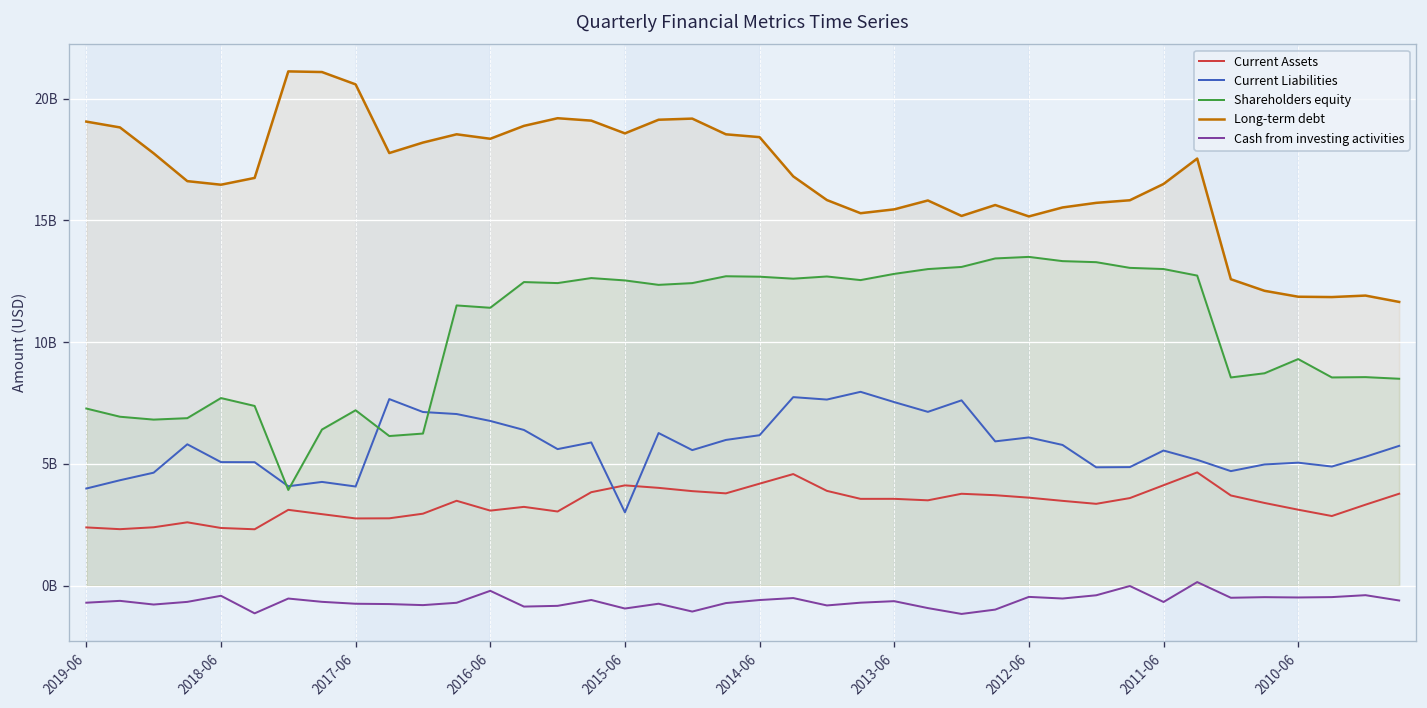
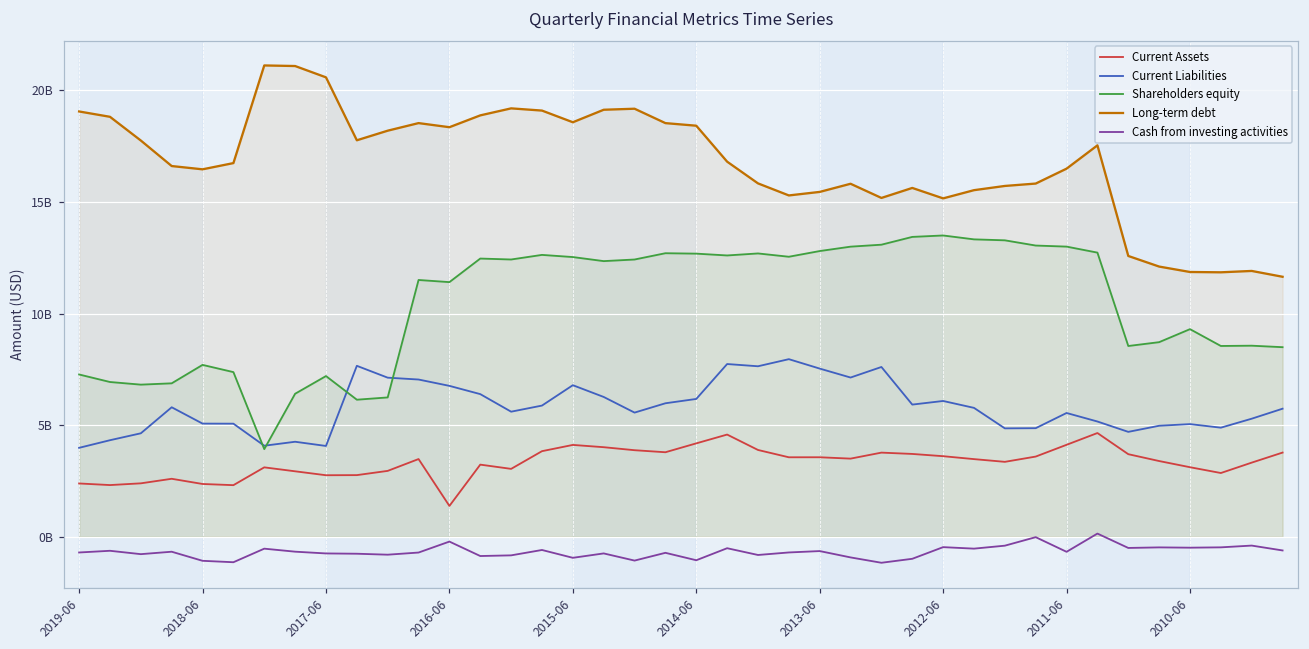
  {
    "Current Assets": {
      "2019-06": 2400000000,
      "2018-06": 2400000000,
      "2017-06": 2800000000,
-     "2016-06": 3100000000,
+     "2016-06": 1400000000,
      "2015-06": 4100000000,
      "2014-06": 4200000000,
      "2013-06": 3600000000,
      "2012-06": 3600000000,
      "2011-06": 4100000000,
      "2010-06": 3100000000
    },
    "Current Liabilities": {
      "2019-06": 4000000000,
      "2018-06": 5100000000,
      "2017-06": 4100000000,
      "2016-06": 6800000000,
-     "2015-06": 3000000000,
+     "2015-06": 6800000000,
      "2014-06": 6200000000,
      "2013-06": 7500000000,
      "2012-06": 6100000000,
      "2011-06": 5500000000,
      "2010-06": 5000000000
    },
    "Shareholders equity": {
      "2019-06": 7300000000,
      "2018-06": 7700000000,
      "2017-06": 7200000000,
      "2016-06": 11400000000,
      "2015-06": 12500000000,
      "2014-06": 12700000000,
      "2013-06": 12800000000,
      "2012-06": 13500000000,
      "2011-06": 13000000000,
      "2010-06": 9300000000
    },
    "Long-term debt": {
      "2019-06": 19100000000,
      "2018-06": 16500000000,
      "2017-06": 20600000000,
      "2016-06": 18300000000,
      "2015-06": 18600000000,
      "2014-06": 18400000000,
      "2013-06": 15400000000,
      "2012-06": 15200000000,
      "2011-06": 16500000000,
      "2010-06": 11900000000
    },
    "Cash from investing activities": {
      "2019-06": -700000000,
-     "2018-06": -400000000,
+     "2018-06": -1100000000,
      "2017-06": -700000000,
      "2016-06": -200000000,
      "2015-06": -900000000,
-     "2014-06": -600000000,
+     "2014-06": -1100000000,
      "2013-06": -600000000,
      "2012-06": -500000000,
      "2011-06": -700000000,
      "2010-06": -500000000
    }
  }
